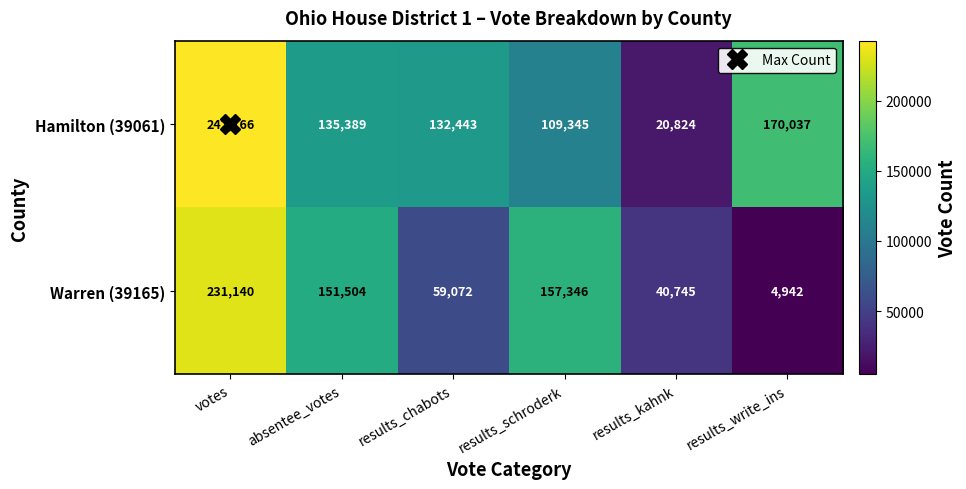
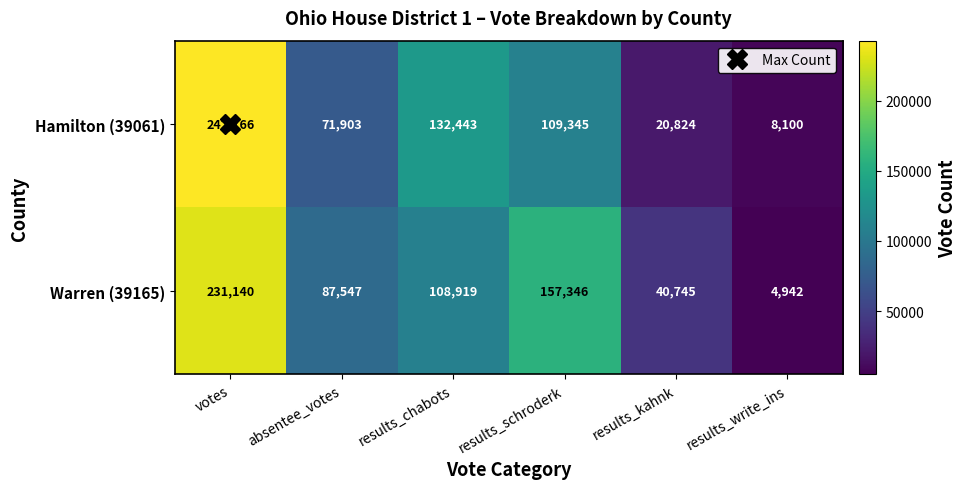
  {
    "Hamilton (39061)": {
-     "absentee_votes": "135,389",
+     "absentee_votes": "71,903",
      "results_chabots": "132,443",
      "results_schroderk": "109,345",
      "results_kahnk": "20,824",
-     "results_write_ins": "170,037"
+     "results_write_ins": "8,100"
    },
    "Warren (39165)": {
      "votes": "231,140",
-     "absentee_votes": "151,504",
-     "results_chabots": "59,072",
+     "absentee_votes": "87,547",
+     "results_chabots": "108,919",
      "results_schroderk": "157,346",
      "results_kahnk": "40,745",
      "results_write_ins": "4,942"
    }
  }
